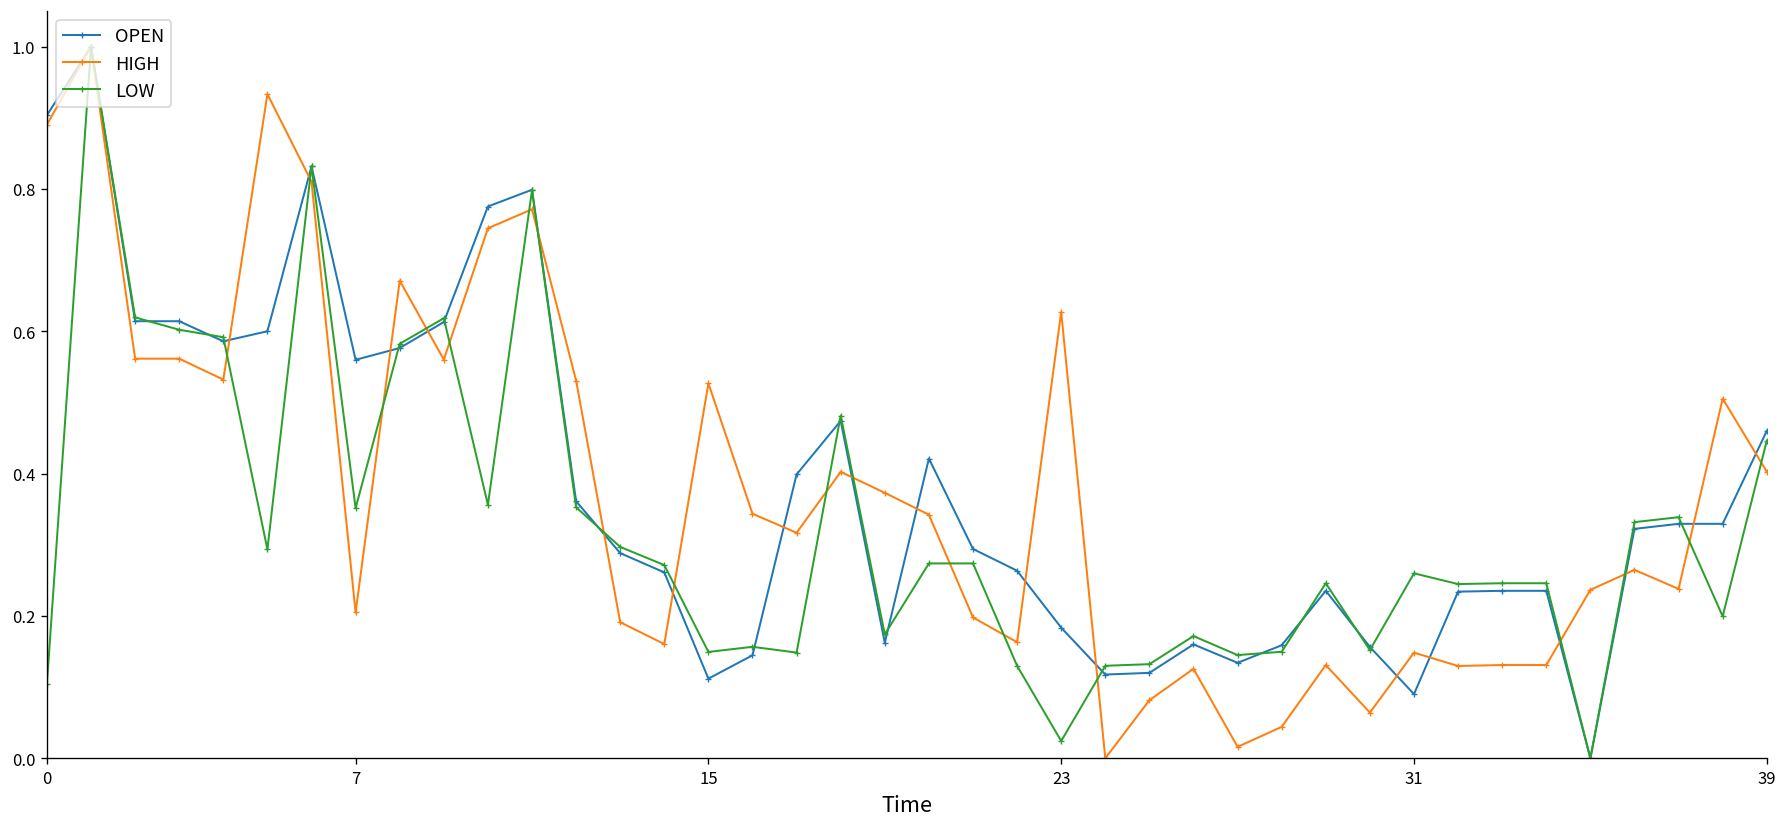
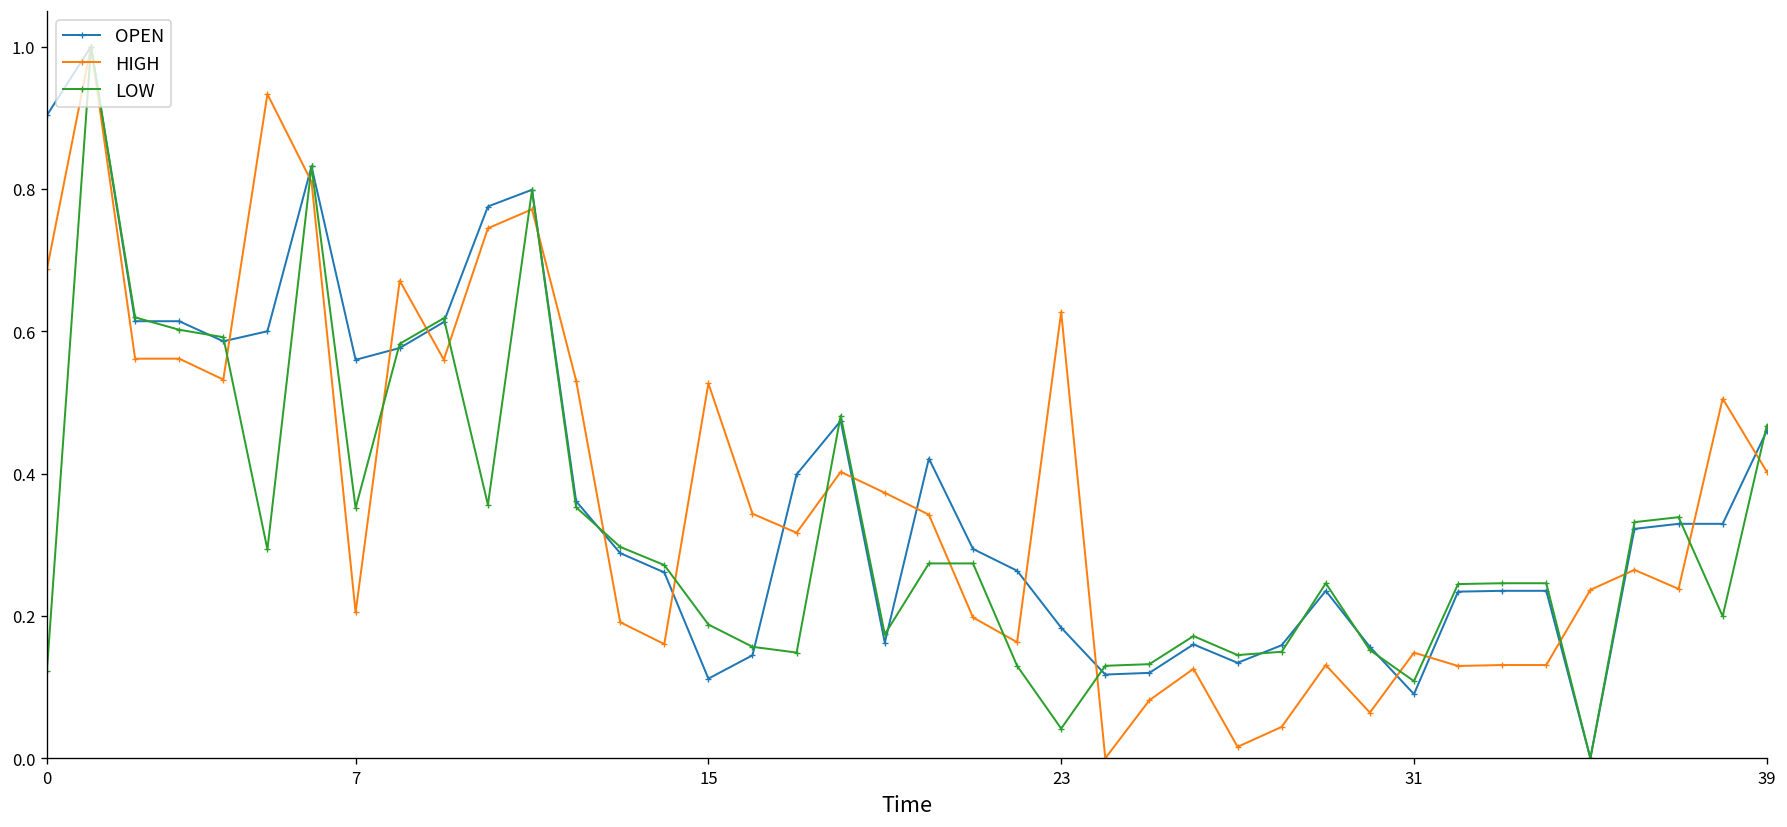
  {
    "OPEN": {
      "0": 0.90,
      "7": 0.56,
      "15": 0.11,
      "23": 0.18,
      "31": 0.09,
      "39": 0.46
    },
    "HIGH": {
-     "0": 0.89,
+     "0": 0.69,
      "7": 0.20,
      "15": 0.53,
      "23": 0.63,
      "31": 0.15,
      "39": 0.40
    },
    "LOW": {
-     "0": 0.10,
+     "0": 0.12,
      "7": 0.35,
-     "15": 0.15,
-     "23": 0.02,
-     "31": 0.26,
-     "39": 0.45
+     "15": 0.19,
+     "23": 0.04,
+     "31": 0.11,
+     "39": 0.47
    }
  }
